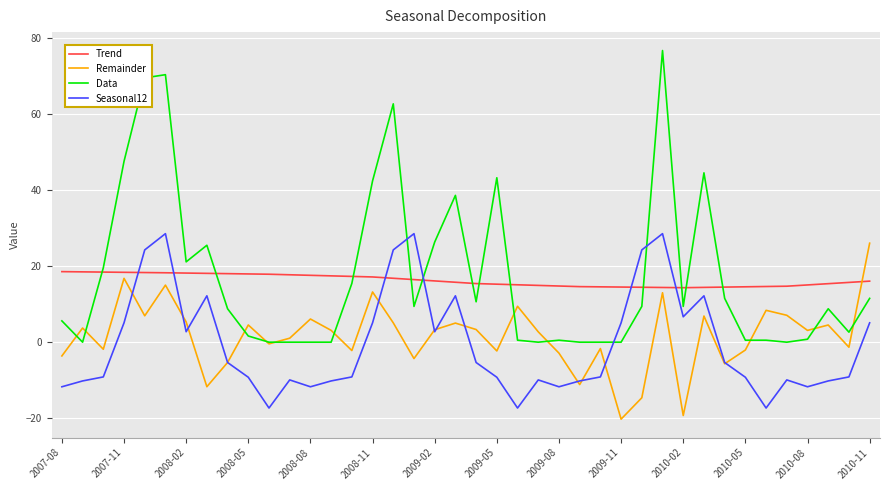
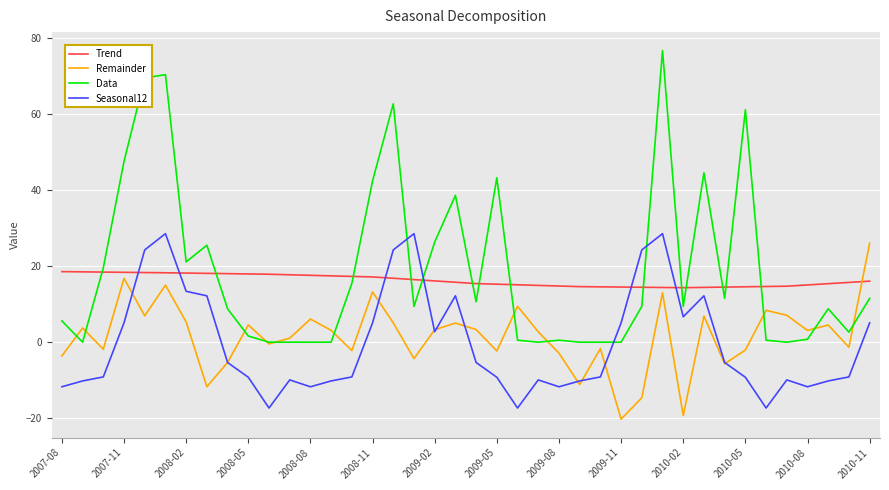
  {
    "Trend": {
      "2007-08": 19,
      "2007-11": 18,
      "2008-02": 18,
      "2008-05": 18,
      "2008-08": 18,
      "2008-11": 17,
      "2009-02": 16,
      "2009-05": 15,
      "2009-08": 15,
      "2009-11": 15,
      "2010-02": 14,
      "2010-05": 15,
      "2010-08": 15,
      "2010-11": 16
    },
    "Remainder": {
      "2007-08": -4,
      "2007-11": 17,
      "2008-02": 5,
      "2008-05": 5,
      "2008-08": 6,
      "2008-11": 13,
      "2009-05": -2,
      "2009-08": -3,
      "2009-11": -20,
      "2010-02": -19,
      "2010-05": -2,
      "2010-08": 3,
      "2010-11": 26
    },
    "Data": {
      "2007-08": 6,
      "2007-11": 48,
      "2008-02": 21,
      "2008-05": 2,
      "2008-08": 0,
      "2008-11": 42,
      "2009-02": 26,
      "2009-05": 43,
      "2009-08": 1,
      "2009-11": 0,
      "2010-02": 9,
-     "2010-05": 1,
+     "2010-05": 61,
      "2010-08": 1,
      "2010-11": 12
    },
    "Seasonal12": {
      "2007-08": -12,
      "2007-11": 5,
-     "2008-02": 3,
+     "2008-02": 13,
      "2008-05": -9,
      "2008-08": -12,
      "2008-11": 5,
      "2009-05": -9,
      "2009-08": -12,
      "2009-11": 5,
      "2010-02": 7,
      "2010-05": -9,
      "2010-08": -12,
      "2010-11": 5
    }
  }
